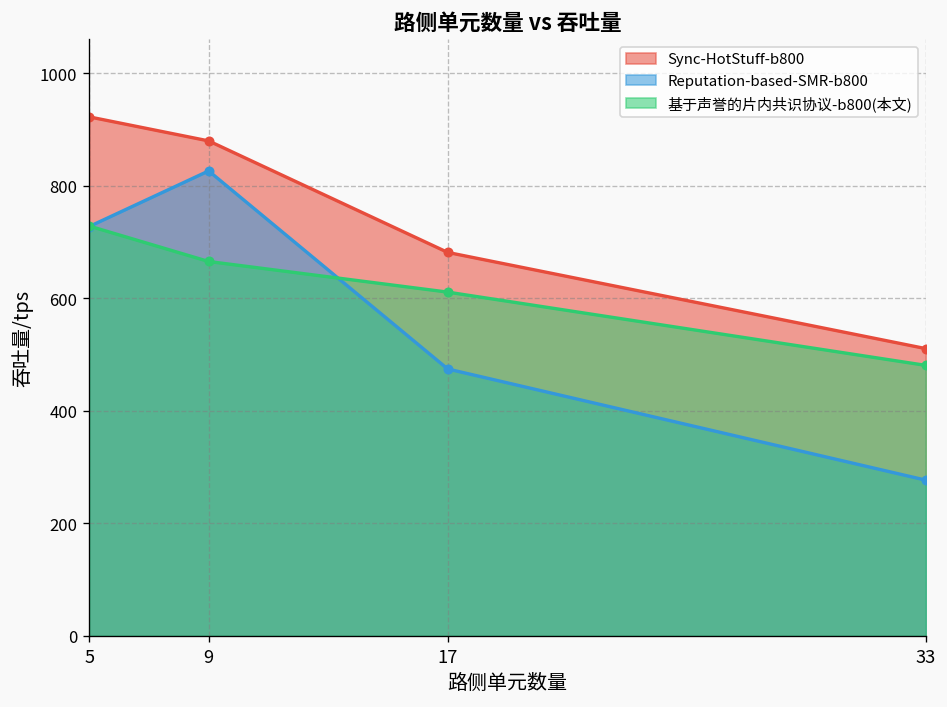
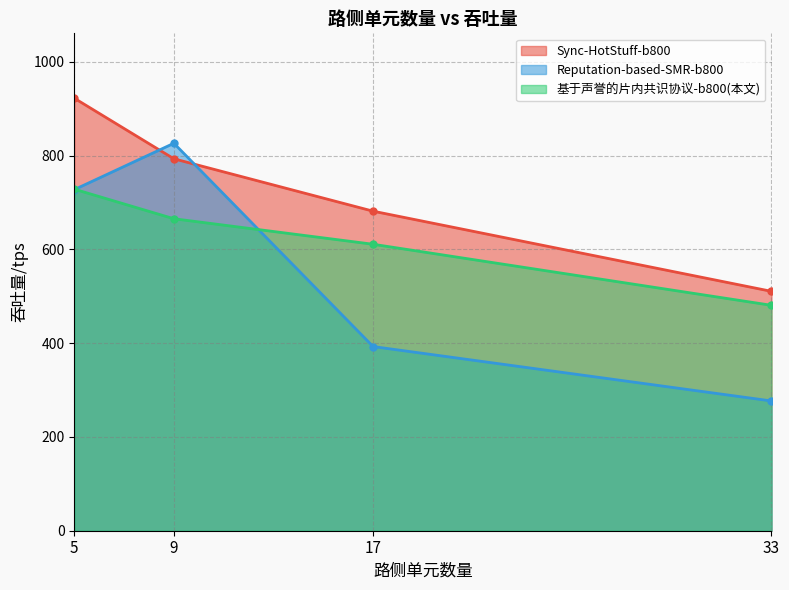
  {
    "Sync-HotStuff-b800": {
      "5": 920,
-     "9": 880,
+     "9": 790,
      "17": 680,
      "33": 510
    },
    "Reputation-based-SMR-b800": {
      "9": 830,
-     "17": 470,
+     "17": 390,
      "33": 280
    },
    "基于声誉的片内共识协议-b800(本文)": {
      "9": 670,
      "17": 610,
      "33": 480
    }
  }
